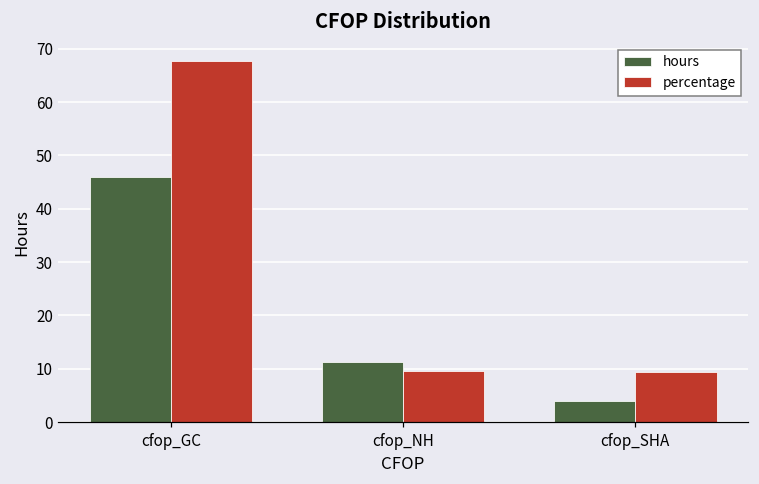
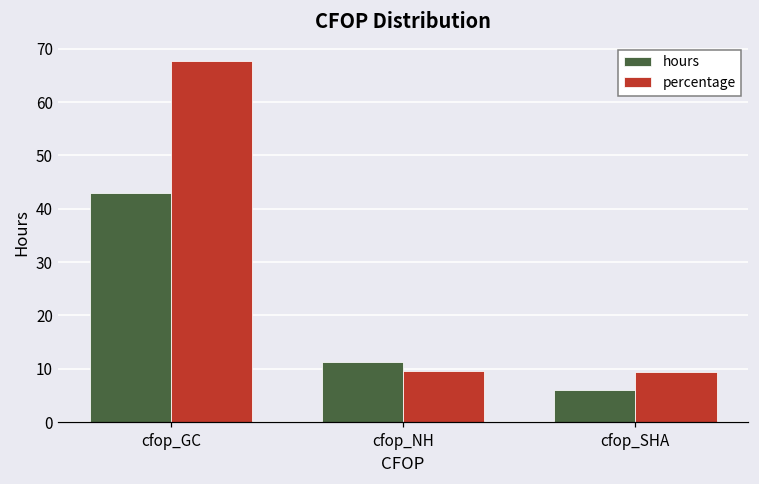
  {
    "hours": {
-     "cfop_GC": 46,
+     "cfop_GC": 43,
      "cfop_NH": 11,
-     "cfop_SHA": 4
+     "cfop_SHA": 6
    },
    "percentage": {
      "cfop_GC": 68,
      "cfop_NH": 10,
      "cfop_SHA": 9
    }
  }
